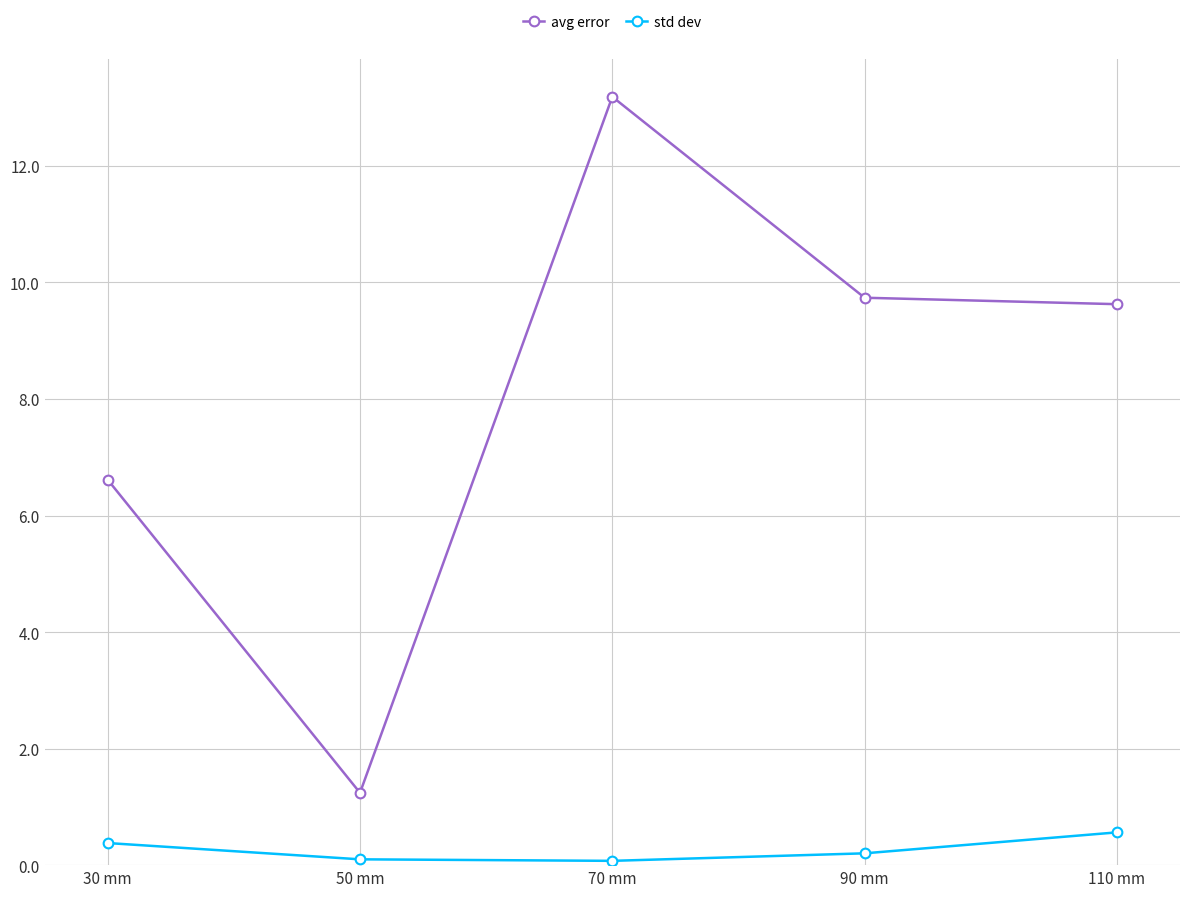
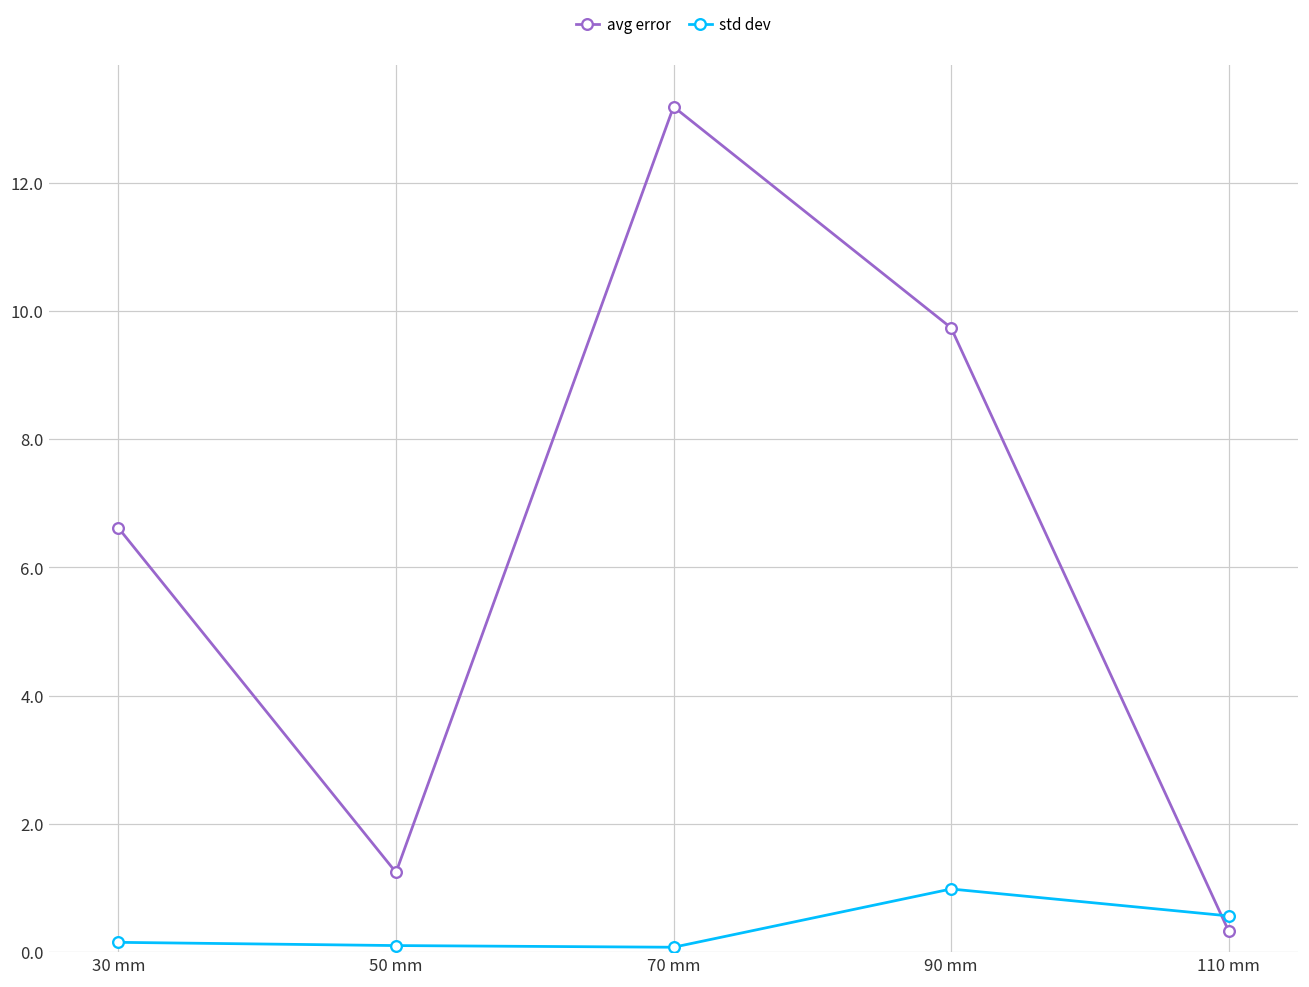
  {
    "avg error": {
      "30 mm": 6.6,
      "50 mm": 1.2,
      "70 mm": 13.2,
      "90 mm": 9.7,
-     "110 mm": 9.6
+     "110 mm": 0.3
    },
    "std dev": {
-     "30 mm": 0.4,
+     "30 mm": 0.2,
      "50 mm": 0.1,
      "70 mm": 0.1,
-     "90 mm": 0.2,
+     "90 mm": 1.0,
      "110 mm": 0.6
    }
  }
